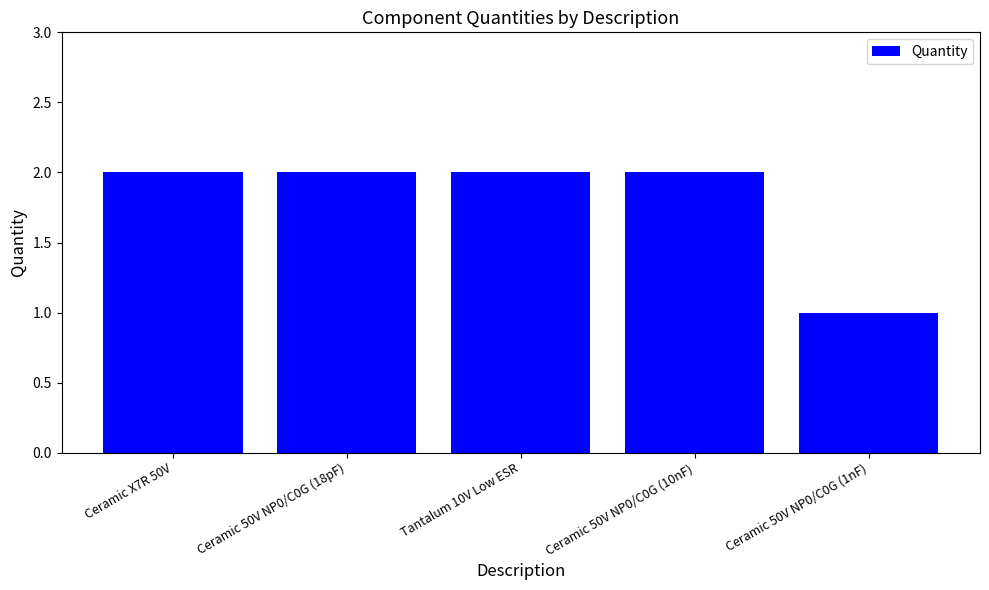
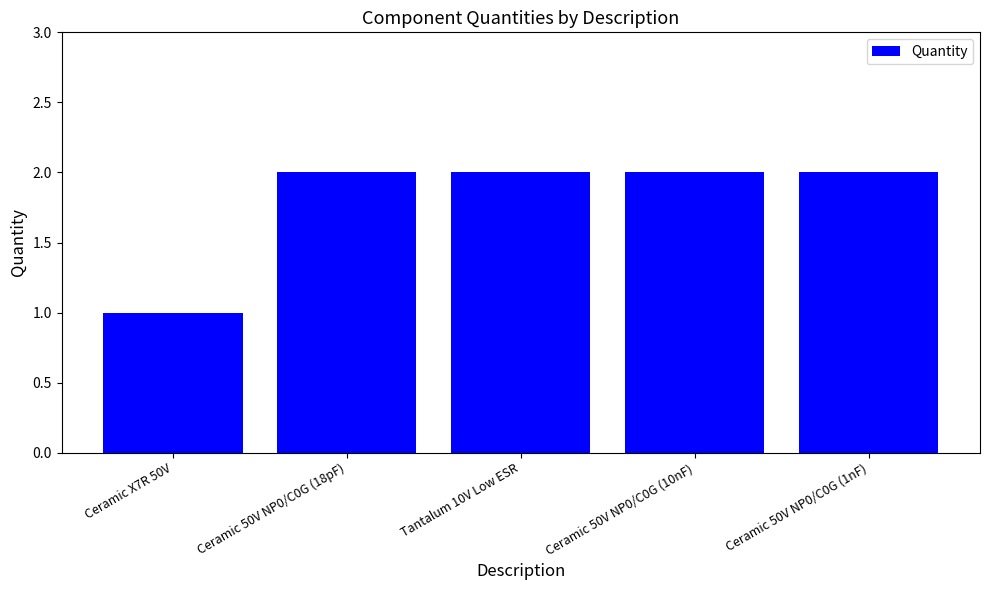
  {
-   "Ceramic X7R 50V": 2,
+   "Ceramic X7R 50V": 1,
    "Ceramic 50V NP0/C0G (18pF)": 2,
    "Tantalum 10V Low ESR": 2,
    "Ceramic 50V NP0/C0G (10nF)": 2,
-   "Ceramic 50V NP0/C0G (1nF)": 1
+   "Ceramic 50V NP0/C0G (1nF)": 2
  }
